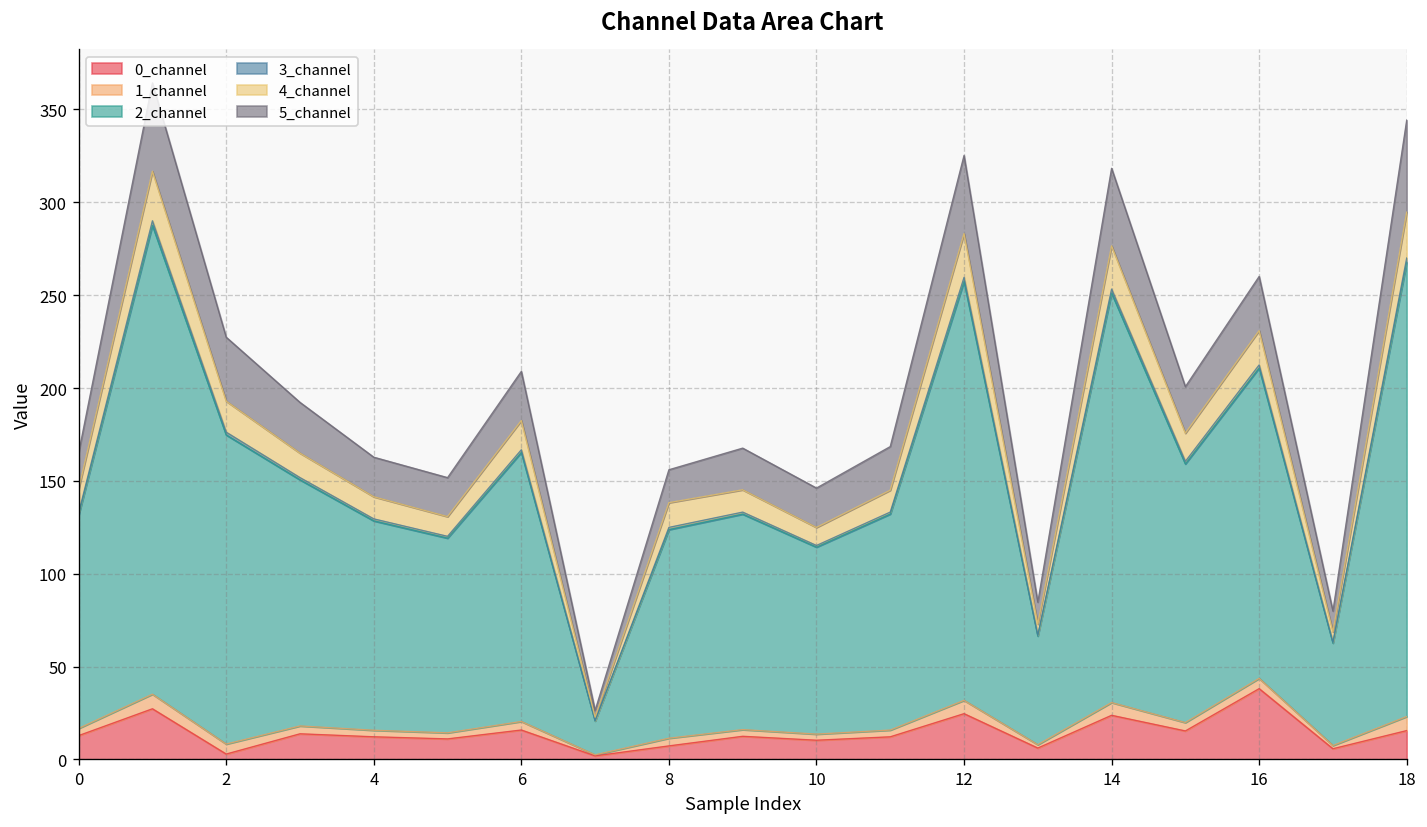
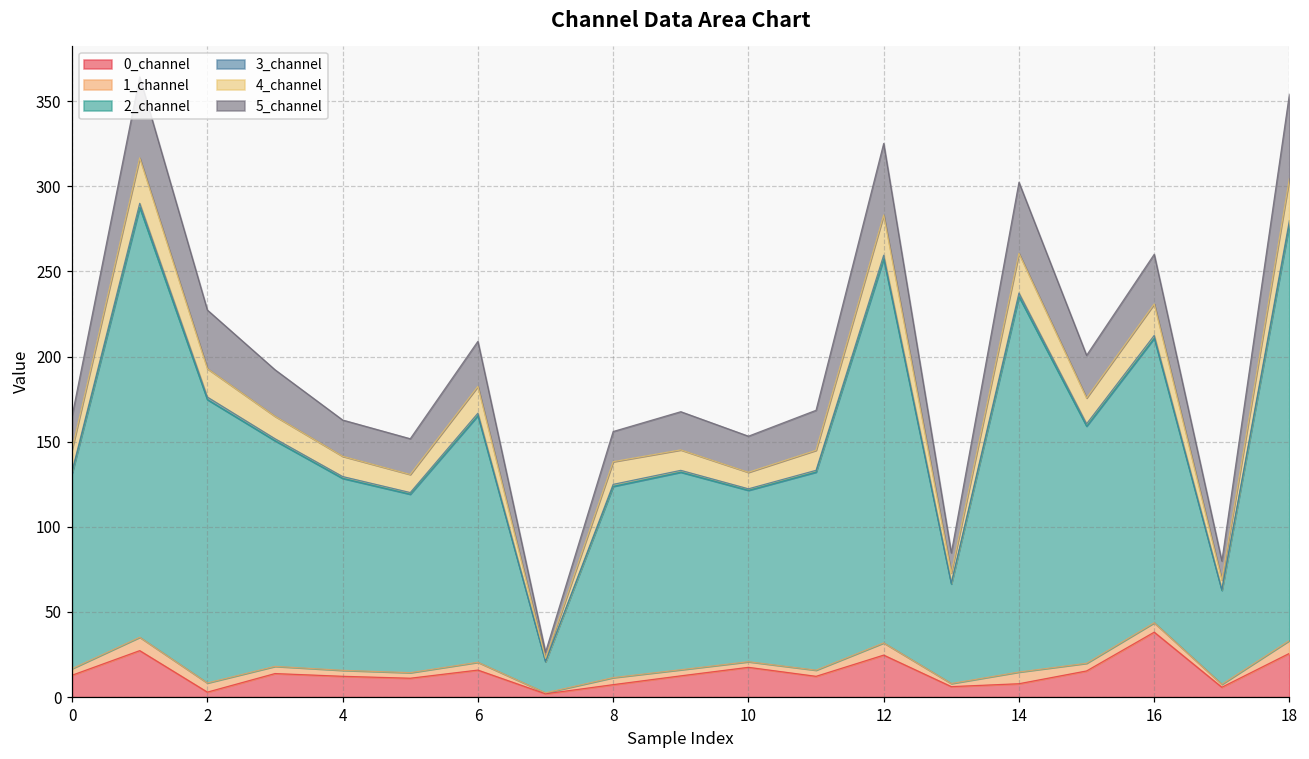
  {
    "0_channel": {
      "0": 13,
      "2": 3,
      "4": 12,
      "6": 16,
      "8": 7,
-     "10": 10,
+     "10": 17,
      "12": 25,
-     "14": 24,
+     "14": 8,
      "16": 38,
-     "18": 16
+     "18": 26
    }
  }
